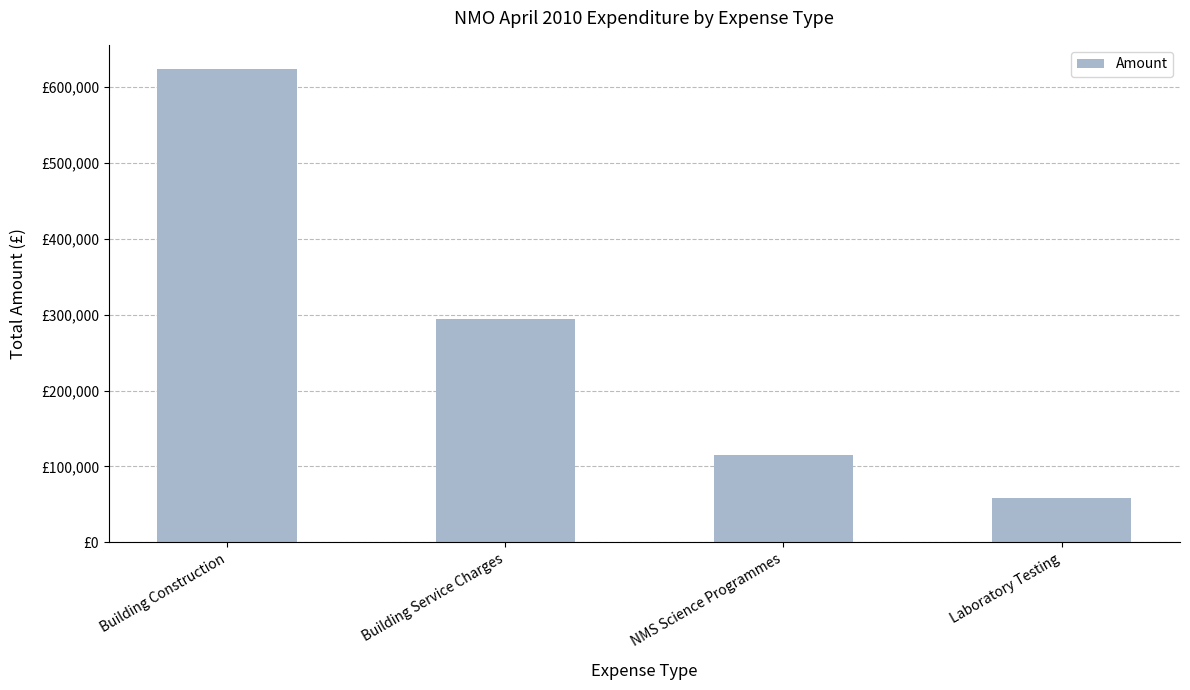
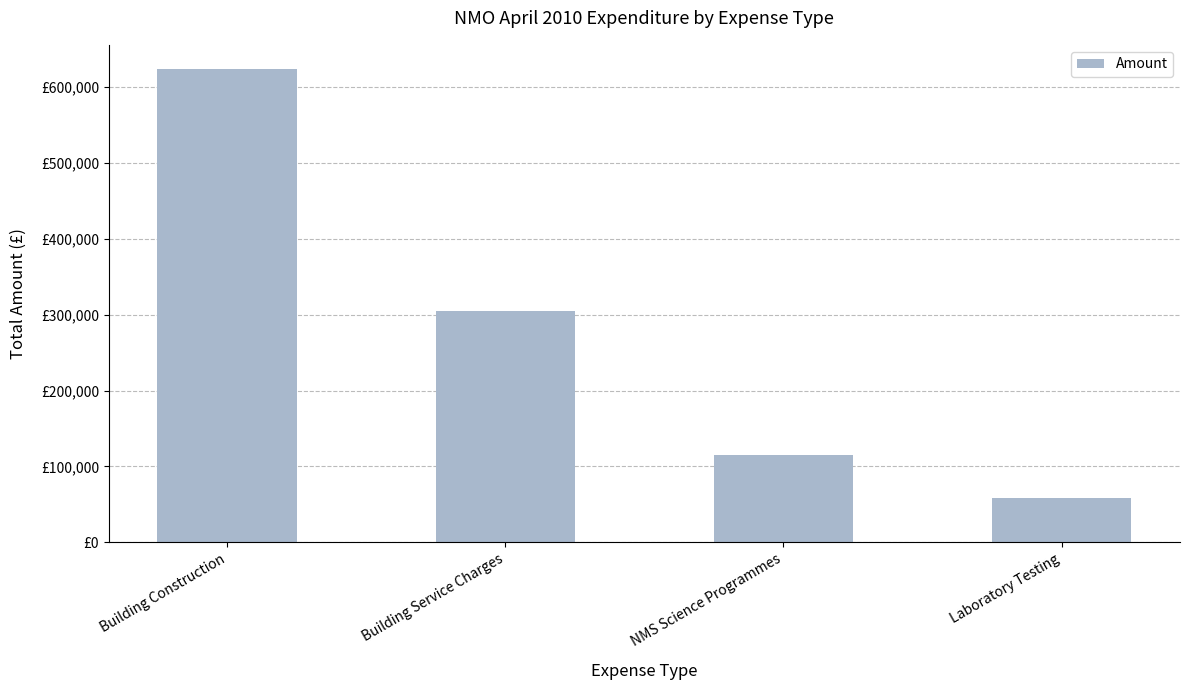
  {
    "Building Construction": "£620,000",
-   "Building Service Charges": "£290,000",
+   "Building Service Charges": "£300,000",
    "NMS Science Programmes": "£120,000",
    "Laboratory Testing": "£60,000"
  }
